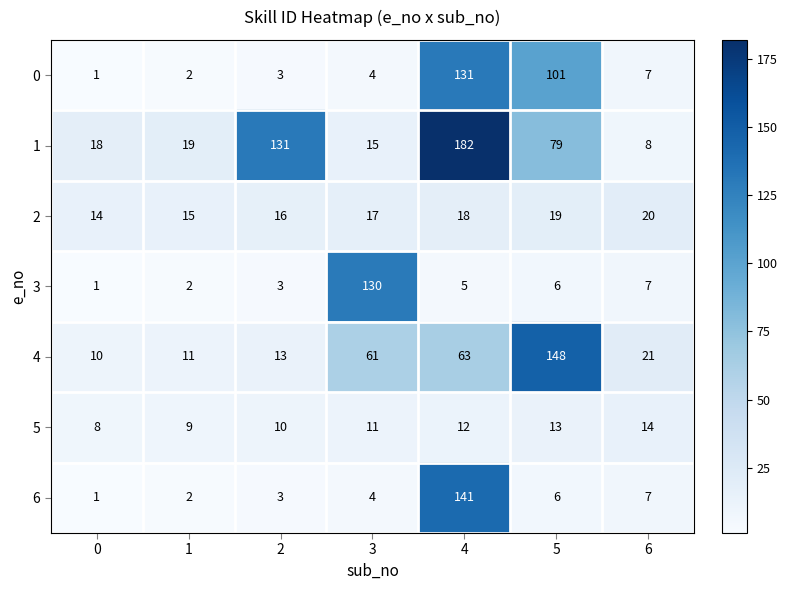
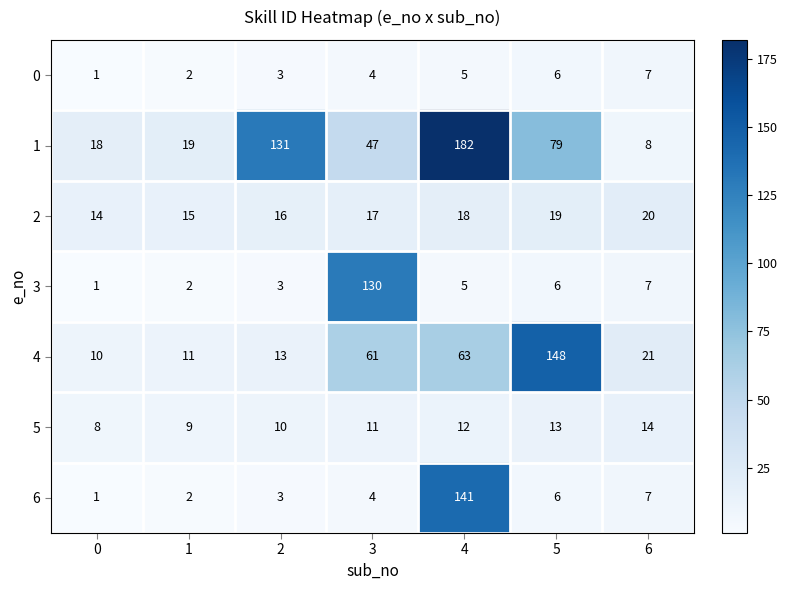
  {
    "0": {
      "0": 1,
      "1": 2,
      "2": 3,
      "3": 4,
-     "4": 131,
-     "5": 101,
+     "4": 5,
+     "5": 6,
      "6": 7
    },
    "1": {
      "0": 18,
      "1": 19,
      "2": 131,
-     "3": 15,
+     "3": 47,
      "4": 182,
      "5": 79,
      "6": 8
    },
    "2": {
      "0": 14,
      "1": 15,
      "2": 16,
      "3": 17,
      "4": 18,
      "5": 19,
      "6": 20
    },
    "3": {
      "0": 1,
      "1": 2,
      "2": 3,
      "3": 130,
      "4": 5,
      "5": 6,
      "6": 7
    },
    "4": {
      "0": 10,
      "1": 11,
      "2": 13,
      "3": 61,
      "4": 63,
      "5": 148,
      "6": 21
    },
    "5": {
      "0": 8,
      "1": 9,
      "2": 10,
      "3": 11,
      "4": 12,
      "5": 13,
      "6": 14
    },
    "6": {
      "0": 1,
      "1": 2,
      "2": 3,
      "3": 4,
      "4": 141,
      "5": 6,
      "6": 7
    }
  }
